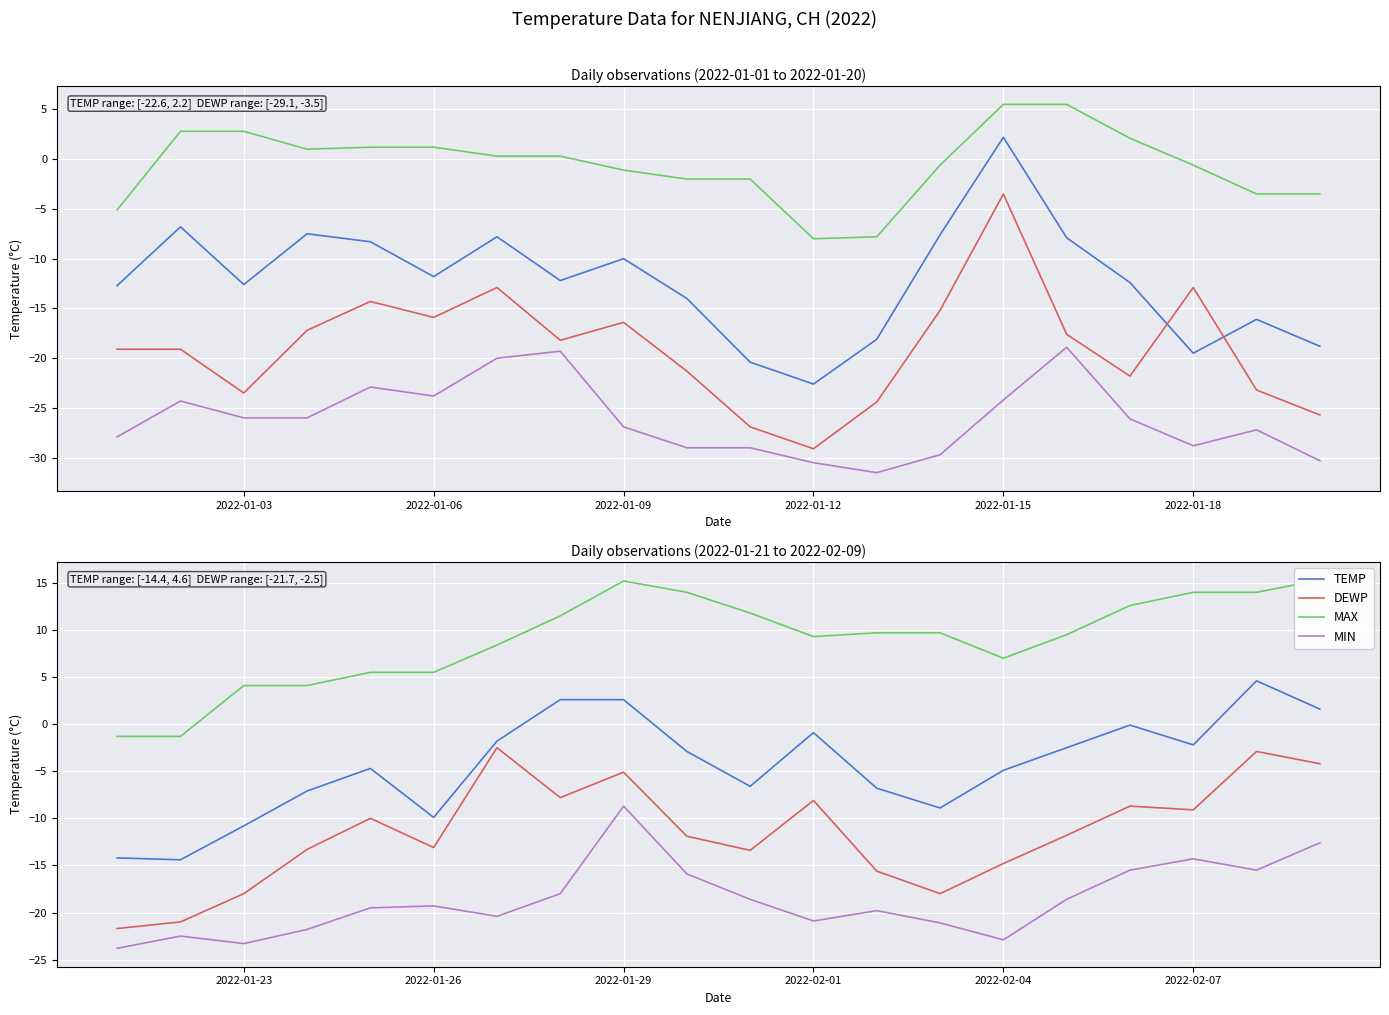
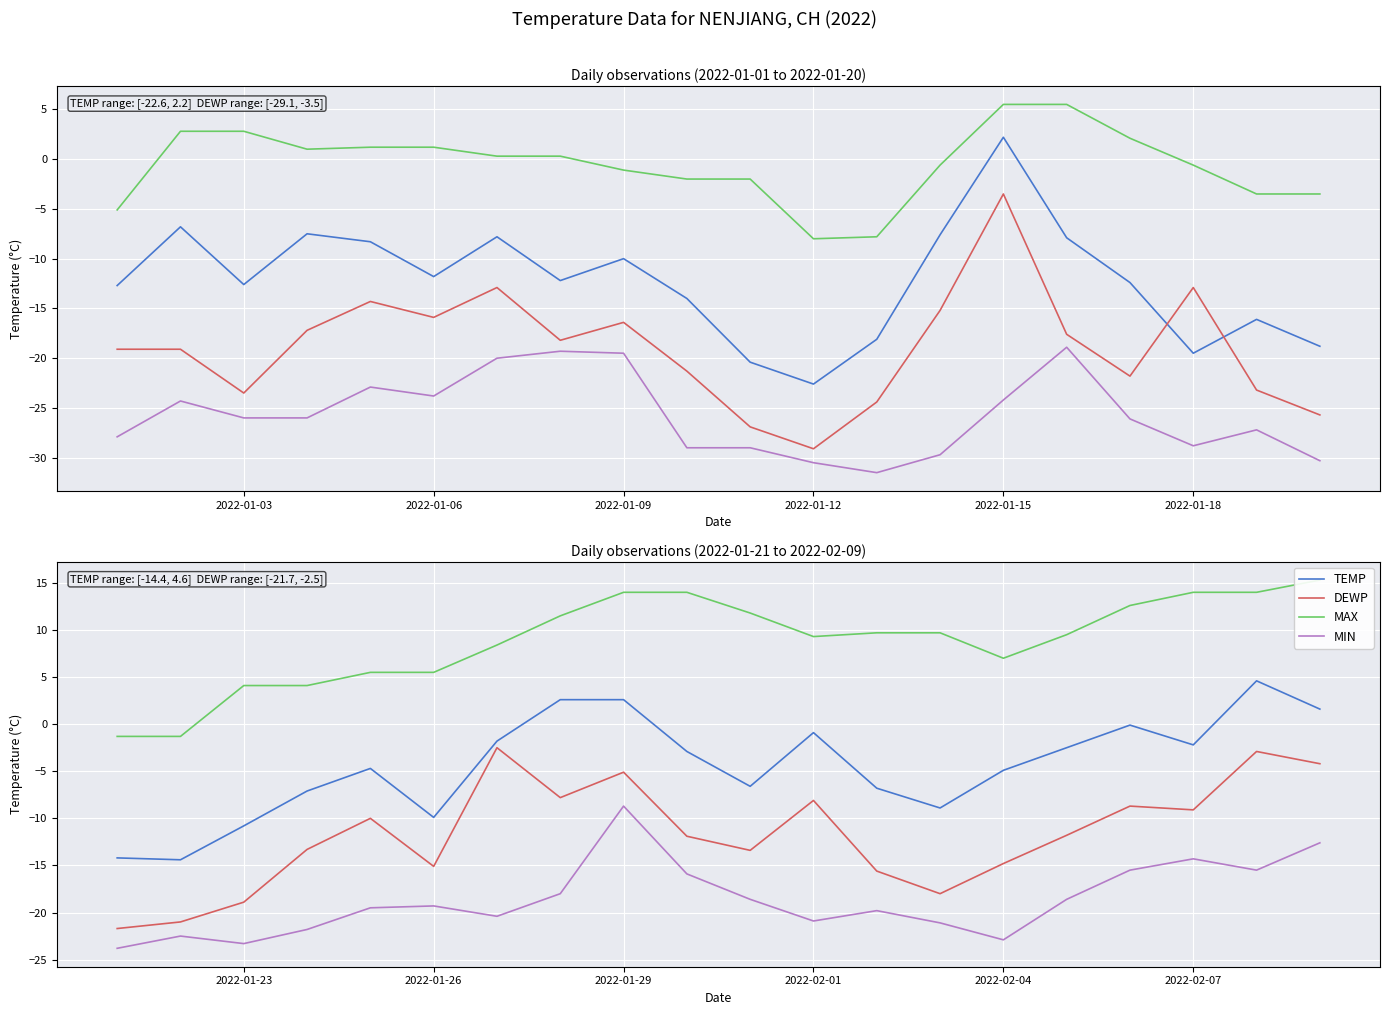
  {
    "Daily observations (2022-01-01 to 2022-01-20)": {
      "TEMP": {
        "2022-01-03": -13,
        "2022-01-06": -12,
        "2022-01-09": -10,
        "2022-01-12": -23,
        "2022-01-15": 2,
        "2022-01-18": -20
      },
      "DEWP": {
        "2022-01-03": -24,
        "2022-01-06": -16,
        "2022-01-09": -16,
        "2022-01-12": -29,
        "2022-01-15": -4,
        "2022-01-18": -13
      },
      "MAX": {
        "2022-01-06": 1,
        "2022-01-09": -1,
        "2022-01-12": -8,
        "2022-01-15": 6,
        "2022-01-18": -1
      },
      "MIN": {
        "2022-01-03": -26,
        "2022-01-06": -24,
-       "2022-01-09": -27,
+       "2022-01-09": -20,
        "2022-01-12": -31,
        "2022-01-15": -24,
        "2022-01-18": -29
      }
    },
    "Daily observations (2022-01-21 to 2022-02-09)": {
      "TEMP": {
        "2022-01-23": -11,
        "2022-01-26": -10,
        "2022-01-29": 3,
        "2022-02-01": -1,
        "2022-02-04": -5,
        "2022-02-07": -2
      },
      "DEWP": {
-       "2022-01-23": -18,
-       "2022-01-26": -13,
+       "2022-01-23": -19,
+       "2022-01-26": -15,
        "2022-01-29": -5,
        "2022-02-01": -8,
        "2022-02-04": -15,
        "2022-02-07": -9
      },
      "MAX": {
        "2022-01-23": 4,
        "2022-01-26": 6,
-       "2022-01-29": 15,
+       "2022-01-29": 14,
        "2022-02-01": 9,
        "2022-02-04": 7,
        "2022-02-07": 14
      },
      "MIN": {
        "2022-01-23": -23,
        "2022-01-26": -19,
        "2022-01-29": -9,
        "2022-02-01": -21,
        "2022-02-04": -23,
        "2022-02-07": -14
      }
    }
  }
